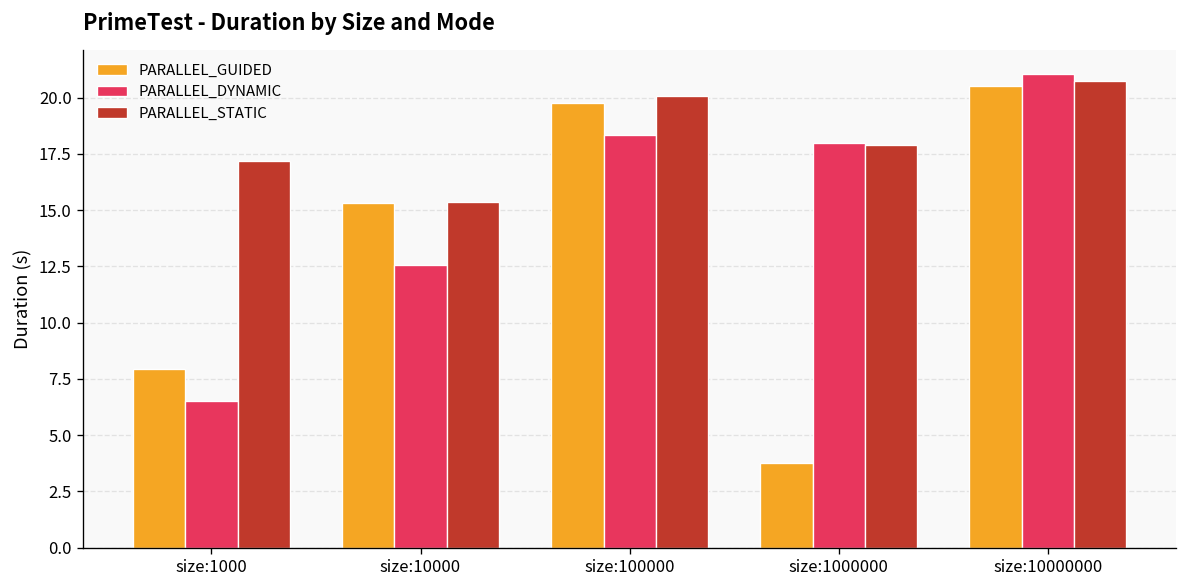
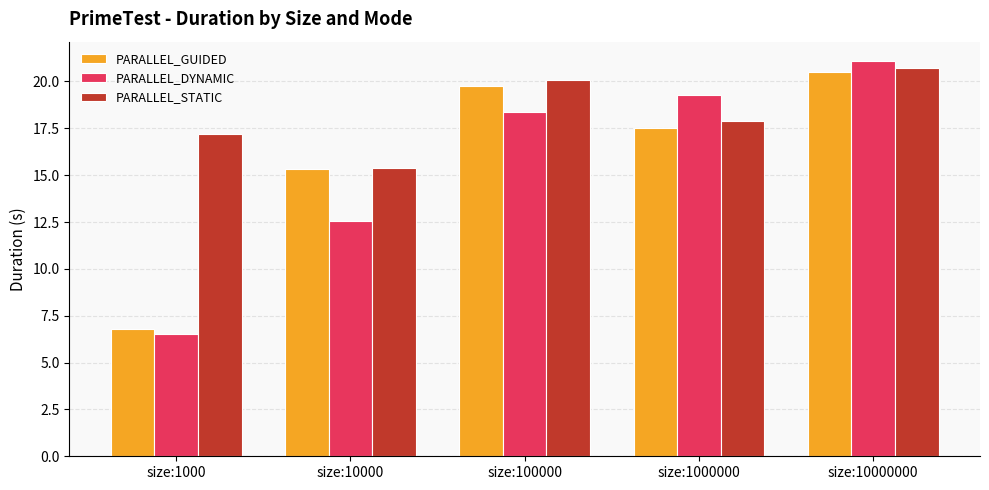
  {
    "PARALLEL_GUIDED": {
-     "size:1000": 7.9,
+     "size:1000": 6.8,
      "size:10000": 15.3,
      "size:100000": 19.8,
-     "size:1000000": 3.7,
+     "size:1000000": 17.5,
      "size:10000000": 20.5
    },
    "PARALLEL_DYNAMIC": {
      "size:1000": 6.5,
      "size:10000": 12.6,
      "size:100000": 18.4,
-     "size:1000000": 18.0,
+     "size:1000000": 19.3,
      "size:10000000": 21.1
    },
    "PARALLEL_STATIC": {
      "size:1000": 17.2,
      "size:10000": 15.4,
      "size:100000": 20.1,
      "size:1000000": 17.9,
      "size:10000000": 20.7
    }
  }
